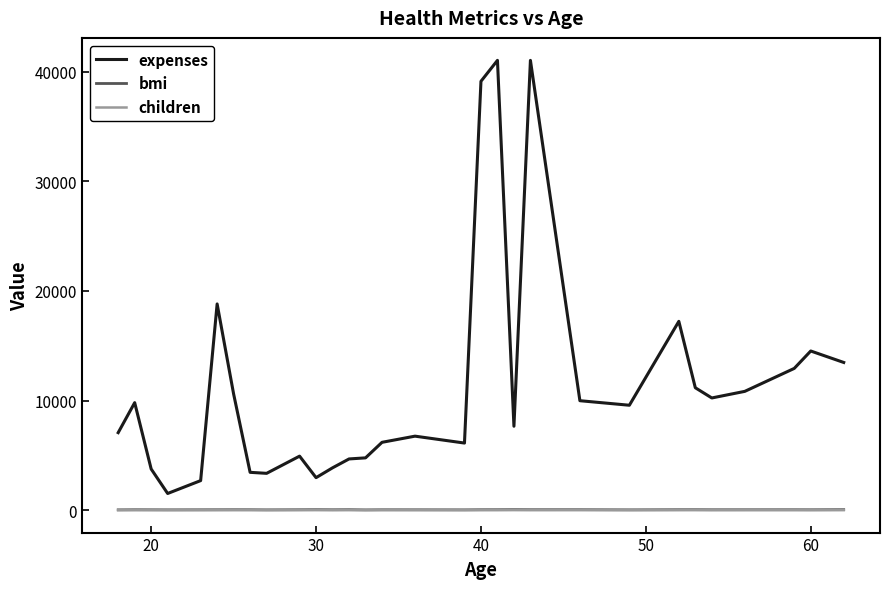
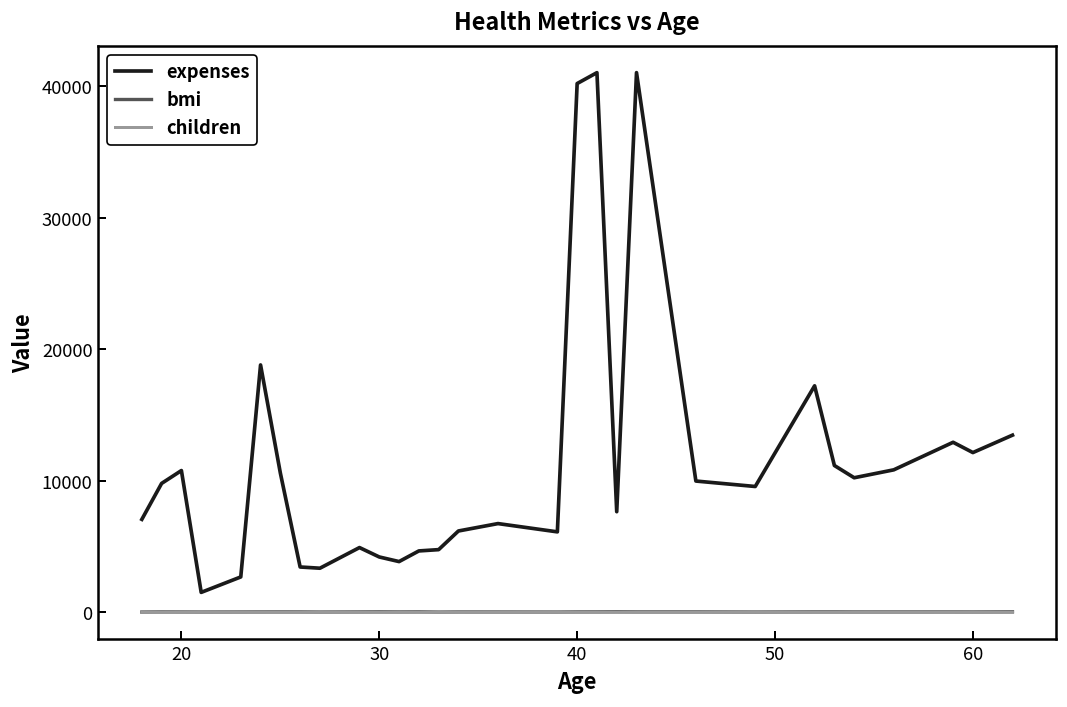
  {
    "expenses": {
-     "20": 3700,
-     "30": 3000,
-     "40": 39100,
-     "60": 14500
+     "20": 10800,
+     "30": 4200,
+     "40": 40200,
+     "60": 12100
    },
    "children": {
      "20": 0,
      "30": 0,
      "40": 0,
      "60": 0
    }
  }
